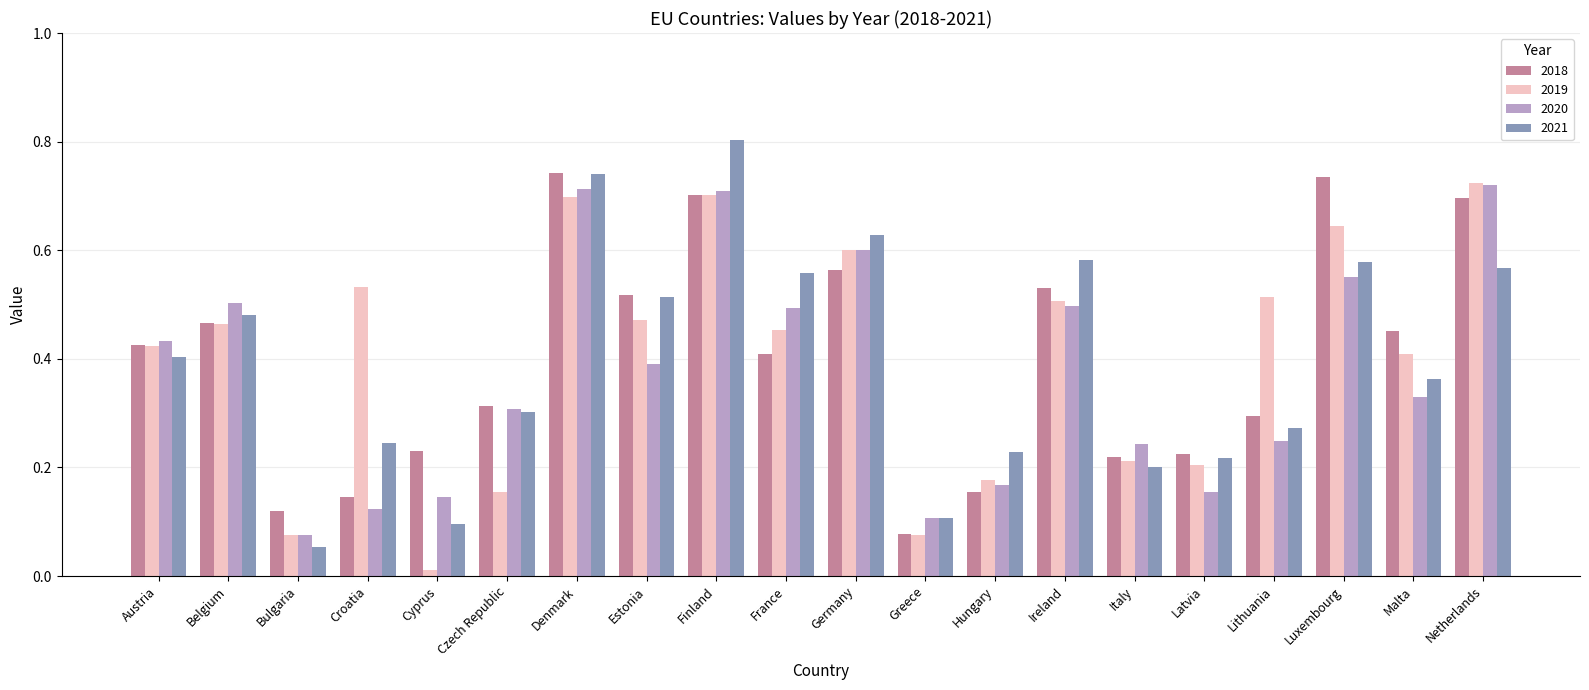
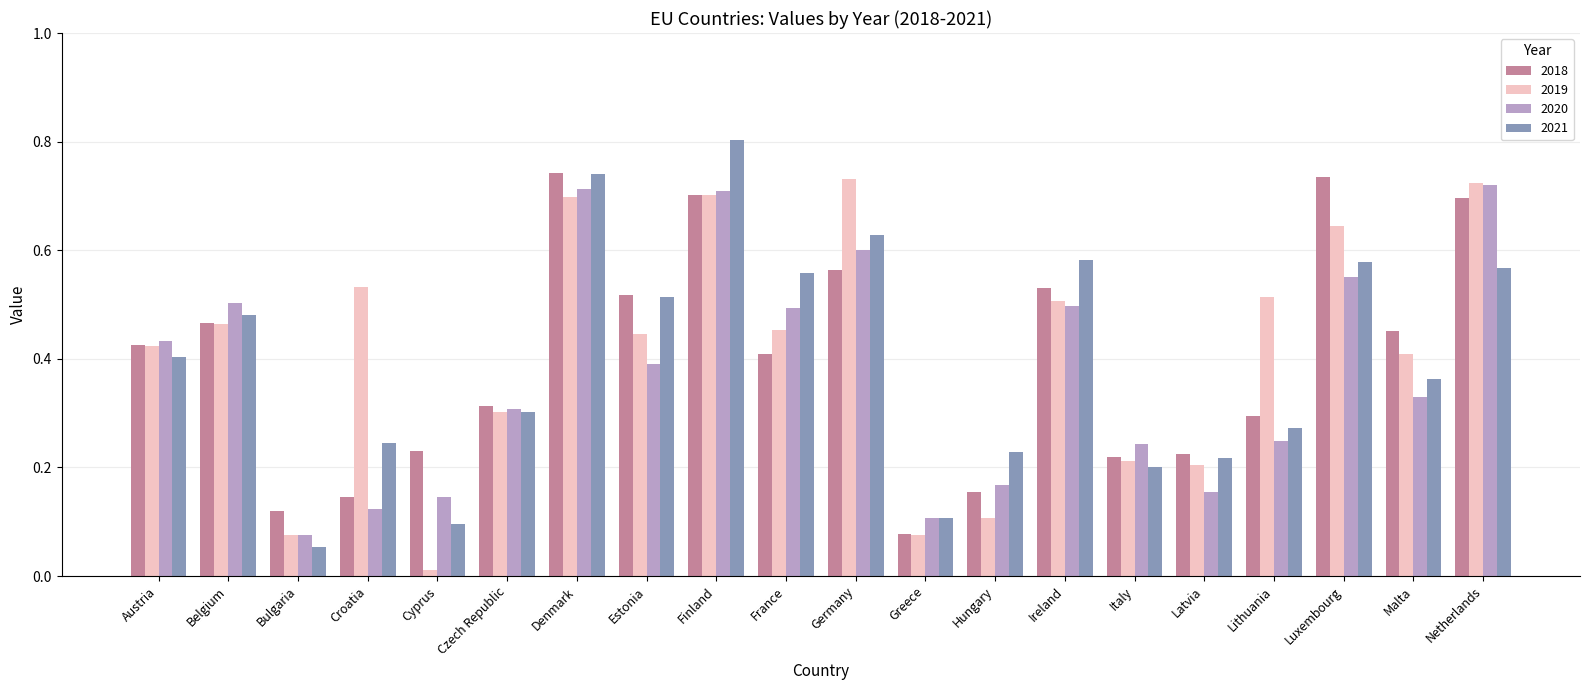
  {
    "2019": {
      "Austria": 0.42,
      "Belgium": 0.46,
      "Bulgaria": 0.08,
      "Croatia": 0.53,
      "Cyprus": 0.01,
-     "Czech Republic": 0.15,
+     "Czech Republic": 0.30,
      "Denmark": 0.70,
-     "Estonia": 0.47,
+     "Estonia": 0.45,
      "Finland": 0.70,
      "France": 0.45,
-     "Germany": 0.60,
+     "Germany": 0.73,
      "Greece": 0.08,
-     "Hungary": 0.18,
+     "Hungary": 0.11,
      "Ireland": 0.51,
      "Italy": 0.21,
      "Latvia": 0.20,
      "Lithuania": 0.51,
      "Luxembourg": 0.65,
      "Malta": 0.41,
      "Netherlands": 0.72
    }
  }
